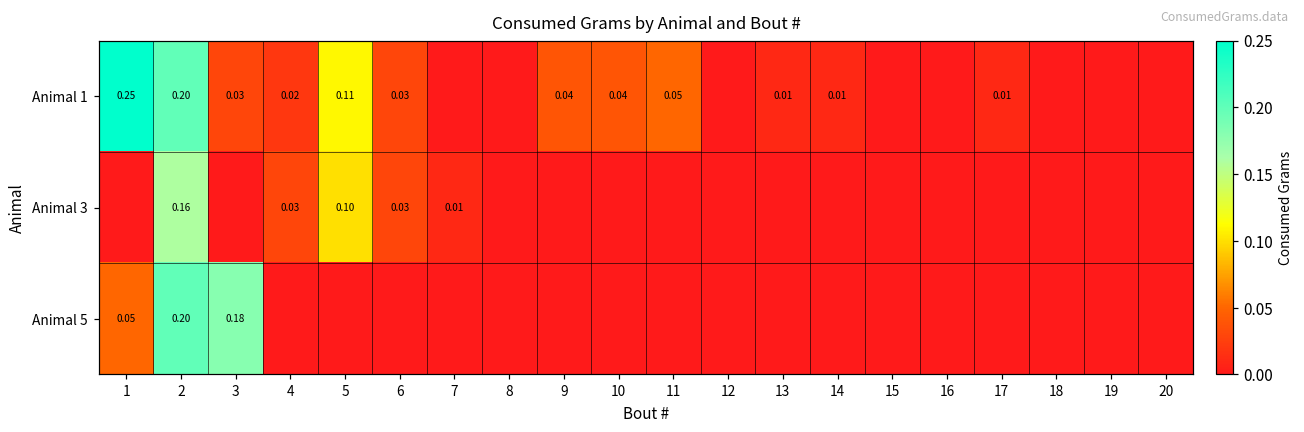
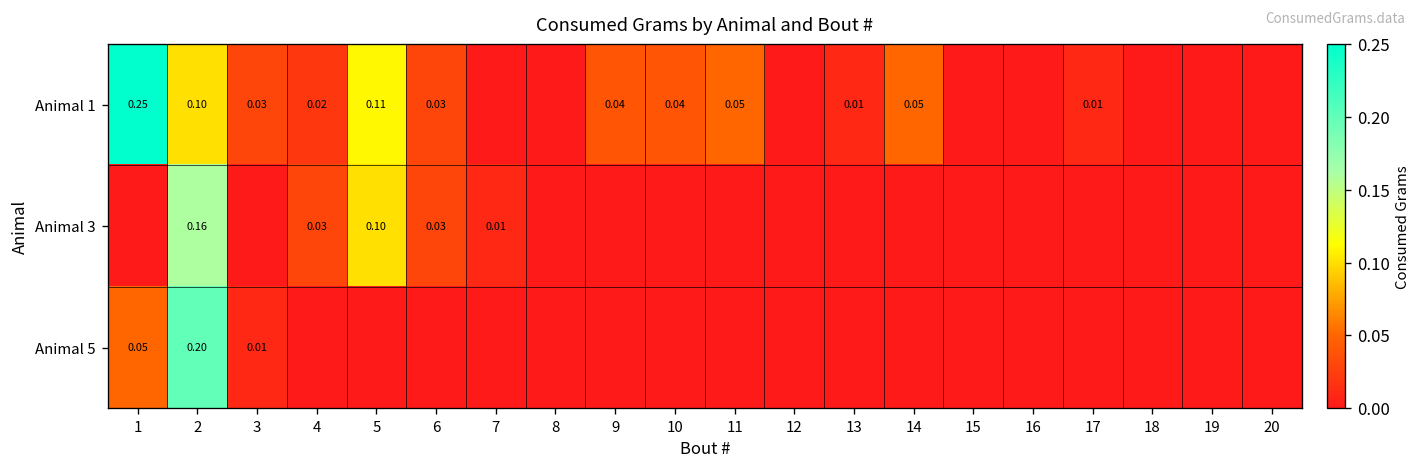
  {
    "Animal 1": {
      "1": 0.25,
-     "2": 0.20,
+     "2": 0.10,
      "3": 0.03,
      "4": 0.02,
      "5": 0.11,
      "6": 0.03,
      "9": 0.04,
      "10": 0.04,
      "11": 0.05,
      "13": 0.01,
-     "14": 0.01,
+     "14": 0.05,
      "17": 0.01
    },
    "Animal 3": {
      "2": 0.16,
      "4": 0.03,
      "5": 0.10,
      "6": 0.03,
      "7": 0.01
    },
    "Animal 5": {
      "1": 0.05,
      "2": 0.20,
-     "3": 0.18
+     "3": 0.01
    }
  }
